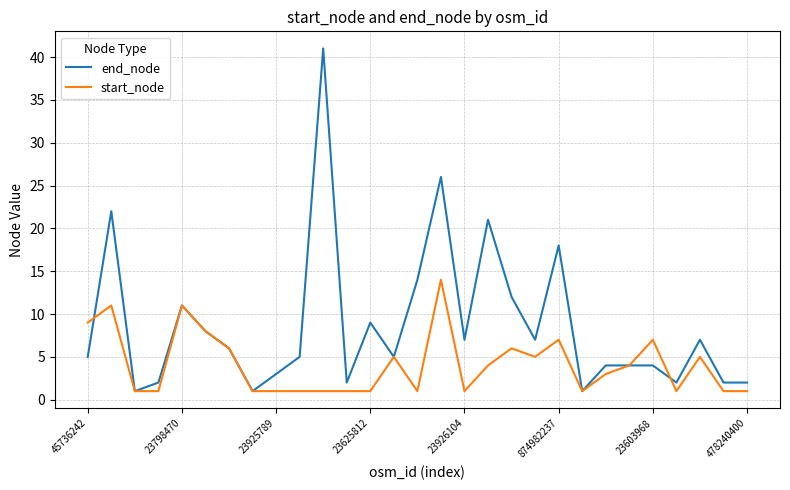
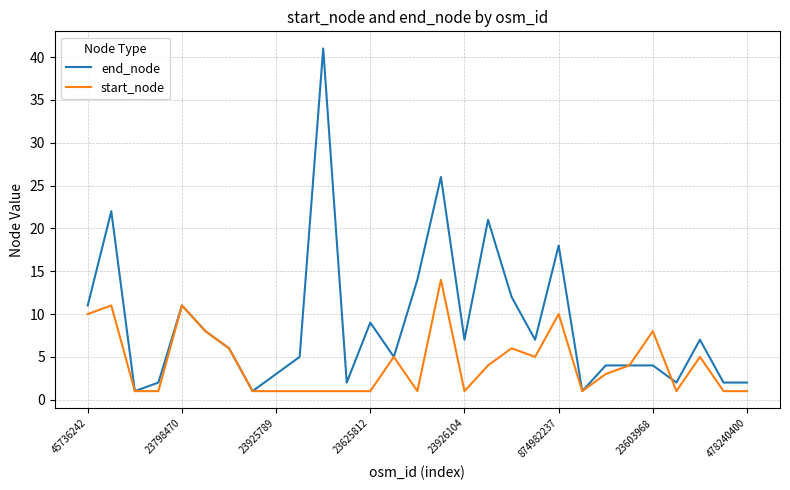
  {
    "end_node": {
-     "45736242": 5,
+     "45736242": 11,
      "23925789": 3,
      "23625812": 9,
      "23926104": 7,
      "874982237": 18,
      "23603968": 4,
      "478240400": 2
    },
    "start_node": {
-     "45736242": 9,
+     "45736242": 10,
      "23925789": 1,
      "23625812": 1,
      "23926104": 1,
-     "874982237": 7,
-     "23603968": 7,
+     "874982237": 10,
+     "23603968": 8,
      "478240400": 1
    }
  }
